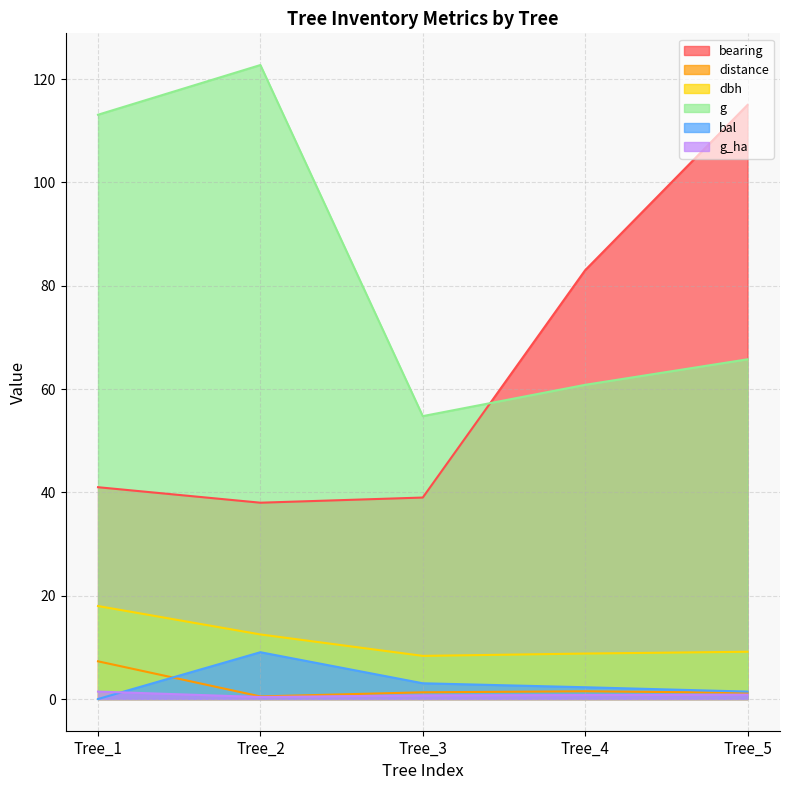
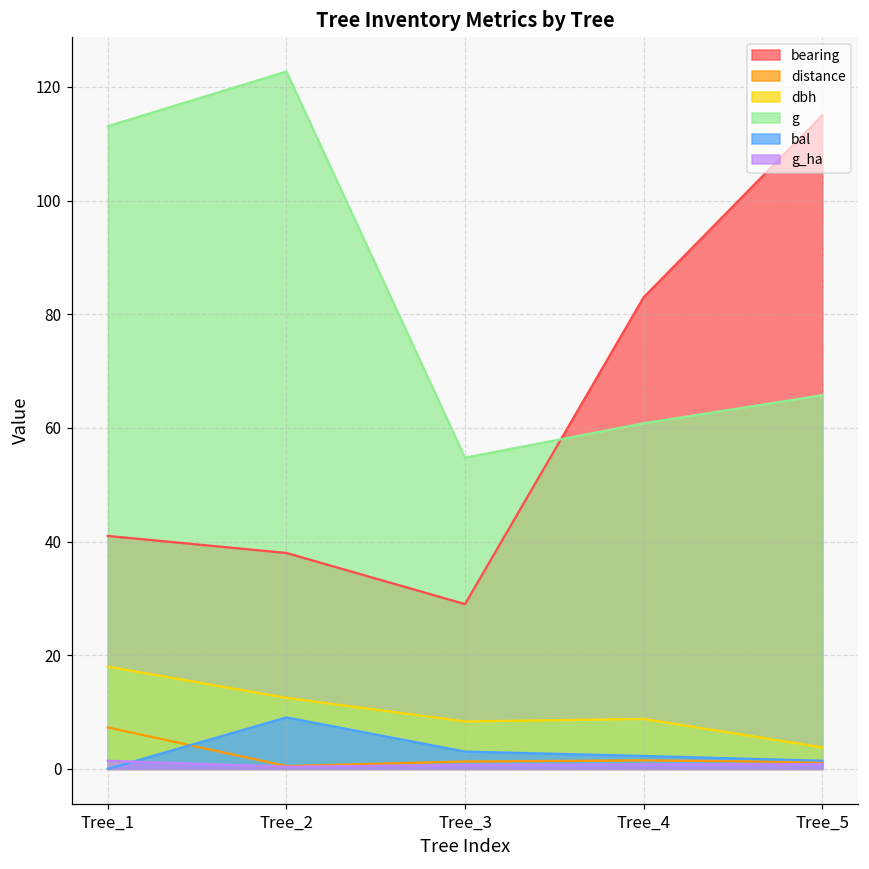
  {
    "bearing": {
      "Tree_1": 41,
      "Tree_2": 38,
-     "Tree_3": 39,
+     "Tree_3": 29,
      "Tree_4": 83
    },
    "distance": {
      "Tree_1": 7,
      "Tree_3": 1,
      "Tree_4": 2
    },
    "dbh": {
      "Tree_1": 18,
      "Tree_2": 13,
      "Tree_3": 8,
      "Tree_4": 9,
-     "Tree_5": 9
+     "Tree_5": 4
    },
    "g": {
      "Tree_1": 113,
      "Tree_2": 123,
      "Tree_3": 55,
      "Tree_4": 61,
      "Tree_5": 66
    },
    "bal": {
      "Tree_1": 0,
      "Tree_2": 9,
      "Tree_3": 3,
      "Tree_4": 2
    },
    "g_ha": {
      "Tree_1": 1,
      "Tree_3": 1,
      "Tree_4": 1
    }
  }
